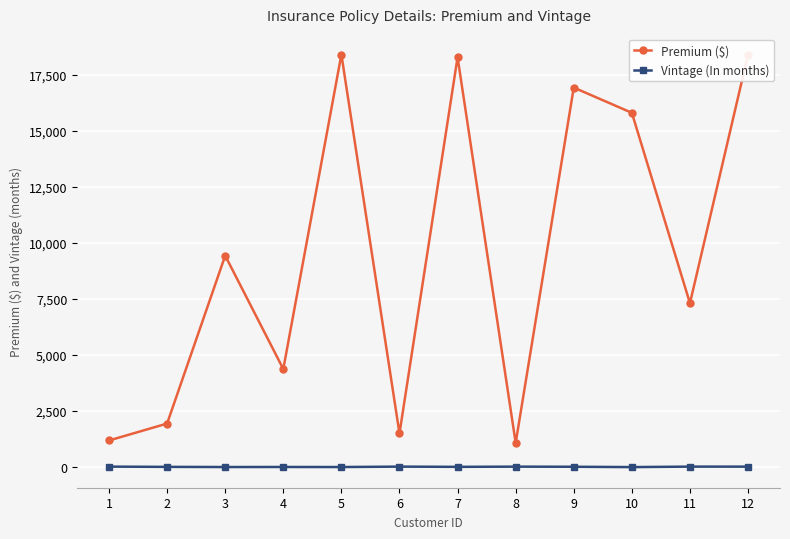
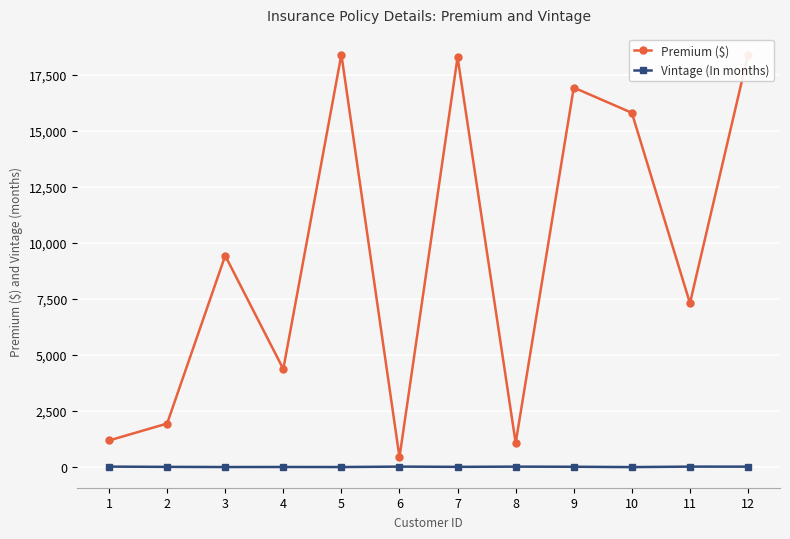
  {
    "Premium ($)": {
      "1": "1,200",
      "2": "1,900",
      "3": "9,400",
      "4": "4,400",
      "5": "18,400",
-     "6": "1,500",
+     "6": "400",
      "7": "18,300",
      "8": "1,100",
      "9": "16,900",
      "10": "15,800",
      "11": "7,300"
    },
    "Vintage (In months)": {
      "1": "0",
      "2": "0",
      "3": "0",
      "4": "0",
      "5": "0",
      "6": "0",
      "7": "0",
      "8": "0",
      "9": "0",
      "10": "0",
      "11": "0",
      "12": "0"
    }
  }
